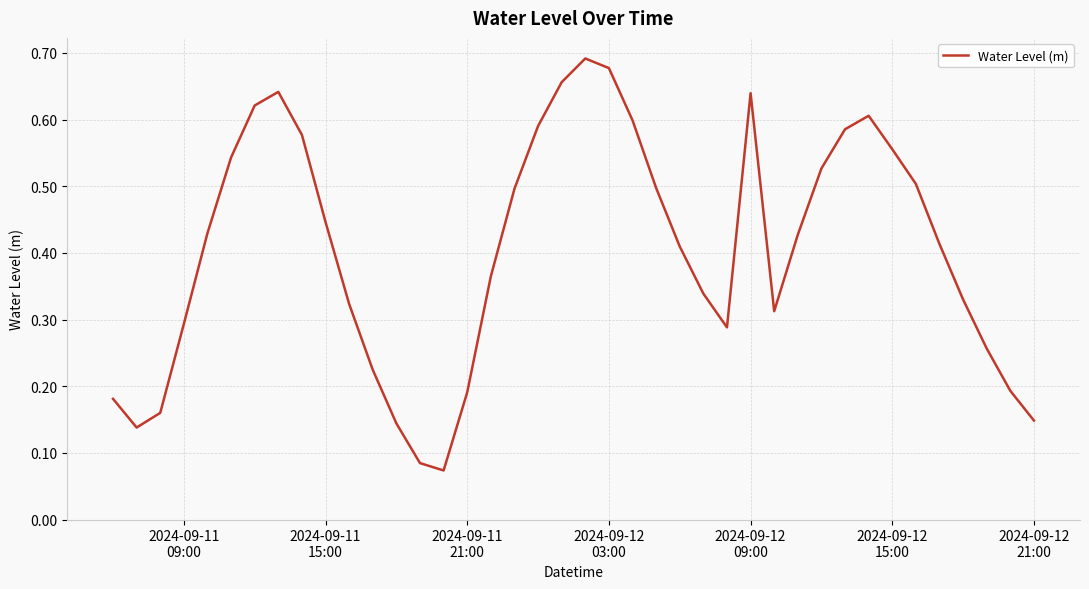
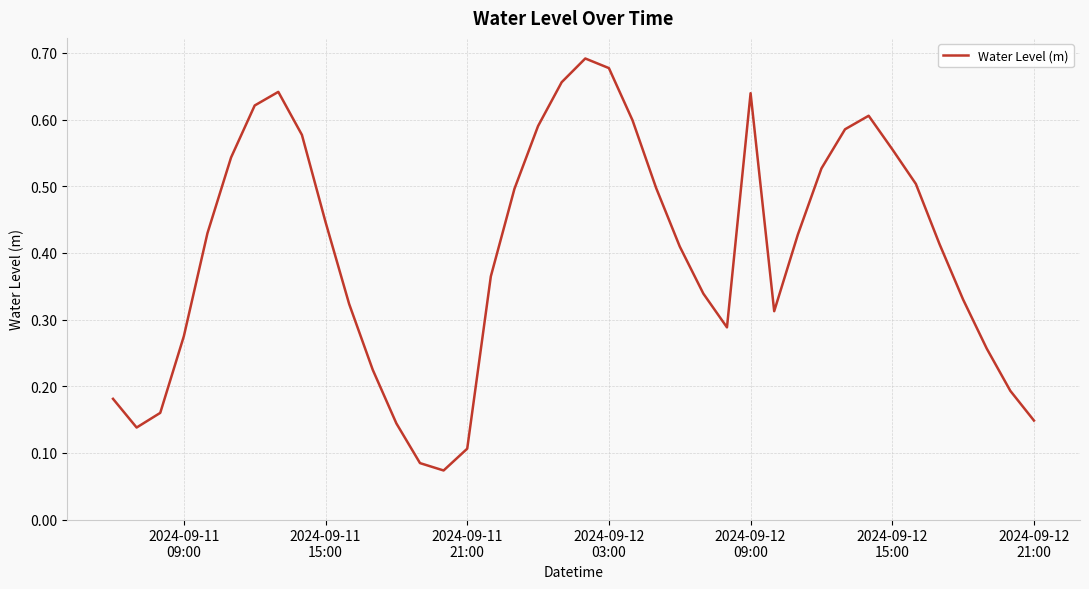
  {
-   "2024-09-11 09:00": 0.29,
+   "2024-09-11 09:00": 0.27,
    "2024-09-11 15:00": 0.45,
-   "2024-09-11 21:00": 0.19,
+   "2024-09-11 21:00": 0.11,
    "2024-09-12 03:00": 0.68,
    "2024-09-12 09:00": 0.64,
    "2024-09-12 15:00": 0.56,
    "2024-09-12 21:00": 0.15
  }
